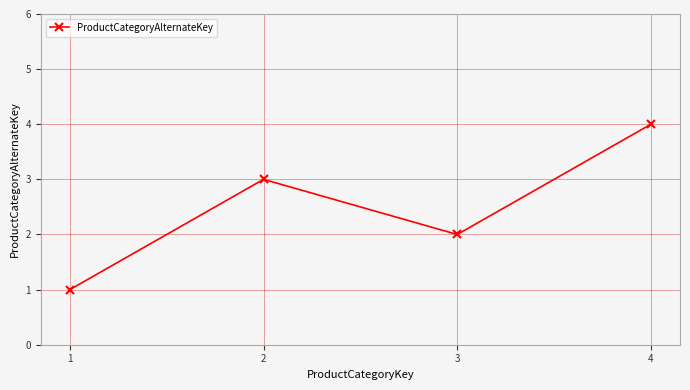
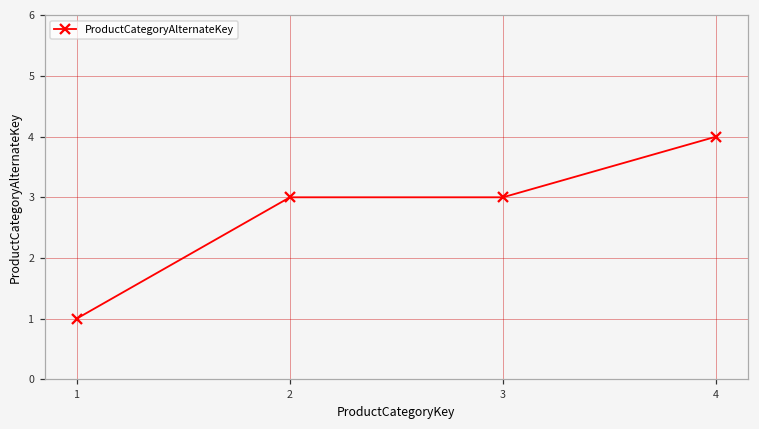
  {
    "1": 1,
    "2": 3,
-   "3": 2,
+   "3": 3,
    "4": 4
  }
